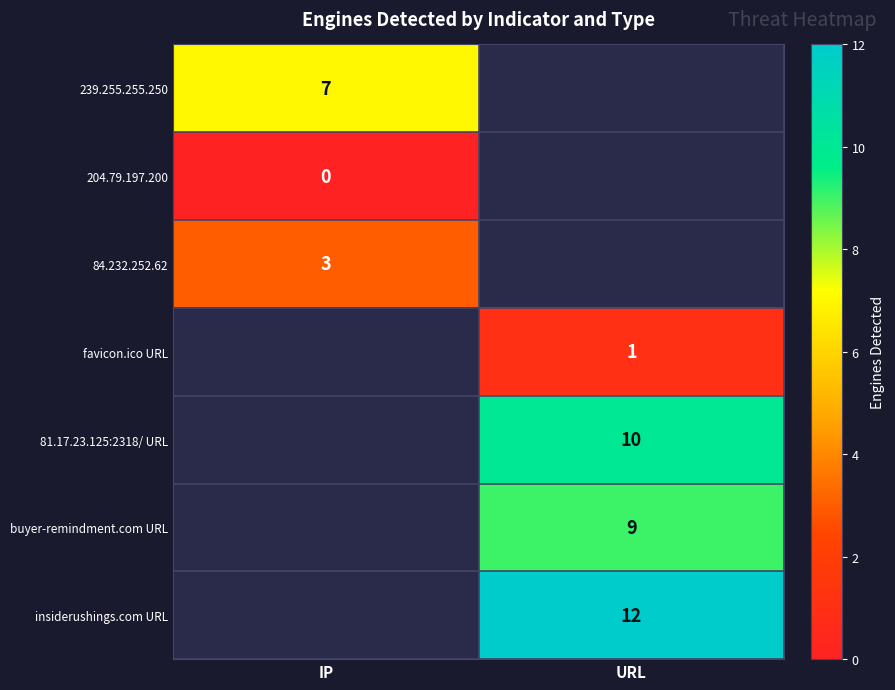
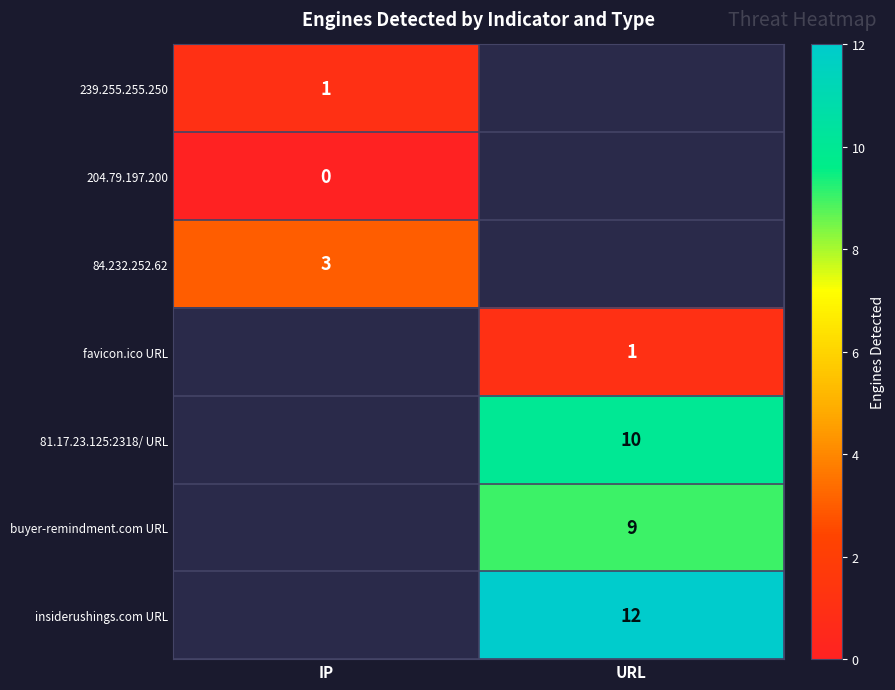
  {
    "239.255.255.250": {
-     "IP": 7
+     "IP": 1
    },
    "204.79.197.200": {
      "IP": 0
    },
    "84.232.252.62": {
      "IP": 3
    },
    "favicon.ico URL": {
      "URL": 1
    },
    "81.17.23.125:2318/ URL": {
      "URL": 10
    },
    "buyer-remindment.com URL": {
      "URL": 9
    },
    "insiderushings.com URL": {
      "URL": 12
    }
  }
